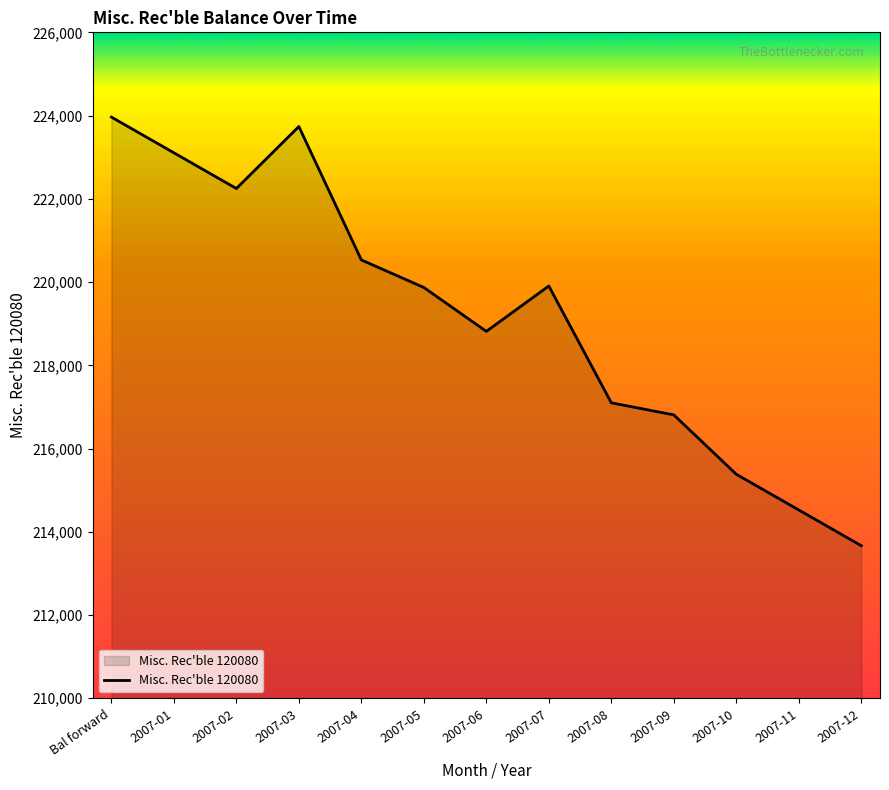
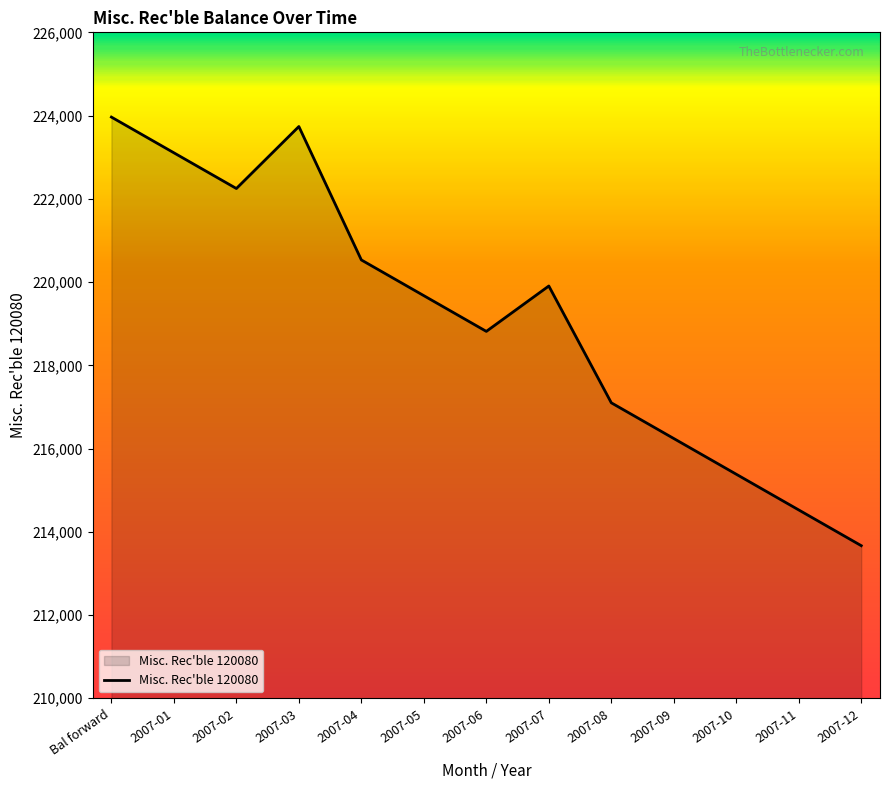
  {
    "Bal forward": "224,000",
    "2007-01": "223,100",
    "2007-02": "222,200",
    "2007-03": "223,700",
    "2007-04": "220,500",
-   "2007-05": "219,900",
+   "2007-05": "219,700",
    "2007-06": "218,800",
    "2007-07": "219,900",
    "2007-08": "217,100",
-   "2007-09": "216,800",
+   "2007-09": "216,200",
    "2007-10": "215,400",
    "2007-11": "214,500",
    "2007-12": "213,700"
  }
